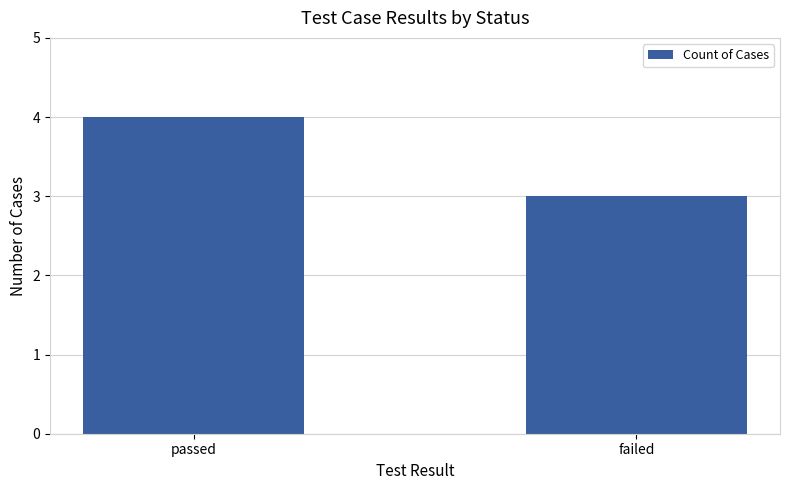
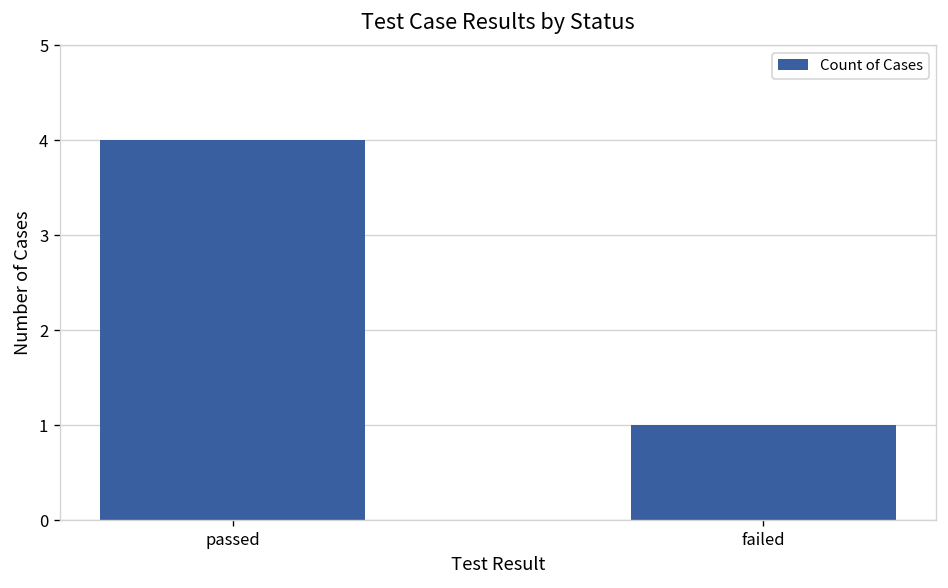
  {
    "passed": 4,
-   "failed": 3
+   "failed": 1
  }
